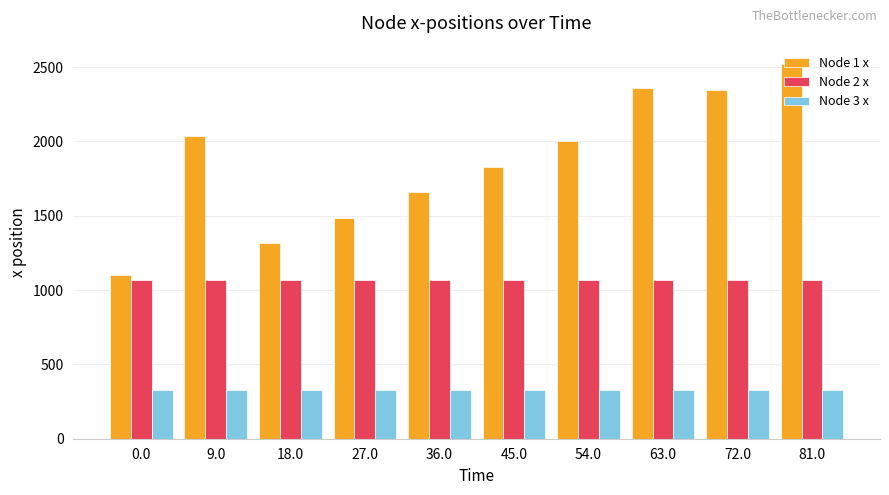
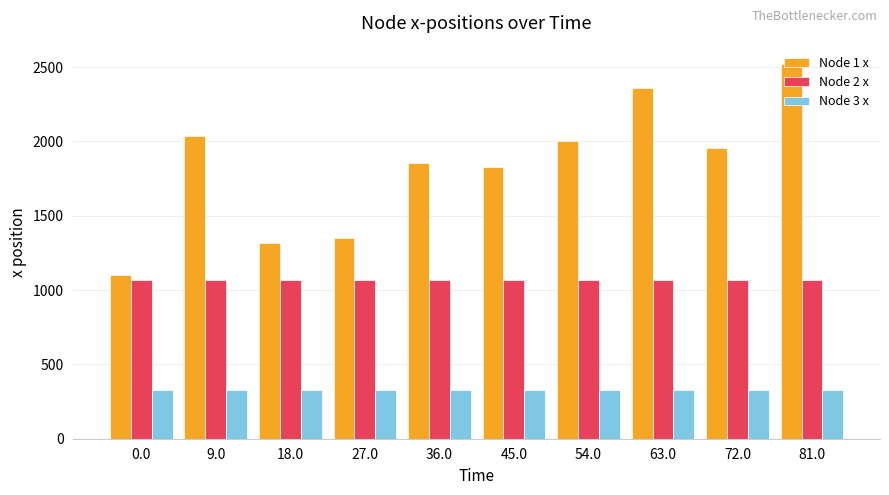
  {
    "Node 1 x": {
      "0.0": 1100,
      "9.0": 2030,
      "18.0": 1310,
-     "27.0": 1490,
-     "36.0": 1660,
+     "27.0": 1350,
+     "36.0": 1850,
      "45.0": 1830,
      "54.0": 2000,
      "63.0": 2360,
-     "72.0": 2350,
+     "72.0": 1950,
      "81.0": 2520
    },
    "Node 2 x": {
      "0.0": 1070,
      "9.0": 1070,
      "18.0": 1070,
      "27.0": 1070,
      "36.0": 1070,
      "45.0": 1070,
      "54.0": 1070,
      "63.0": 1070,
      "72.0": 1070,
      "81.0": 1070
    },
    "Node 3 x": {
      "0.0": 330,
      "9.0": 330,
      "18.0": 330,
      "27.0": 330,
      "36.0": 330,
      "45.0": 330,
      "54.0": 330,
      "63.0": 330,
      "72.0": 330,
      "81.0": 330
    }
  }
